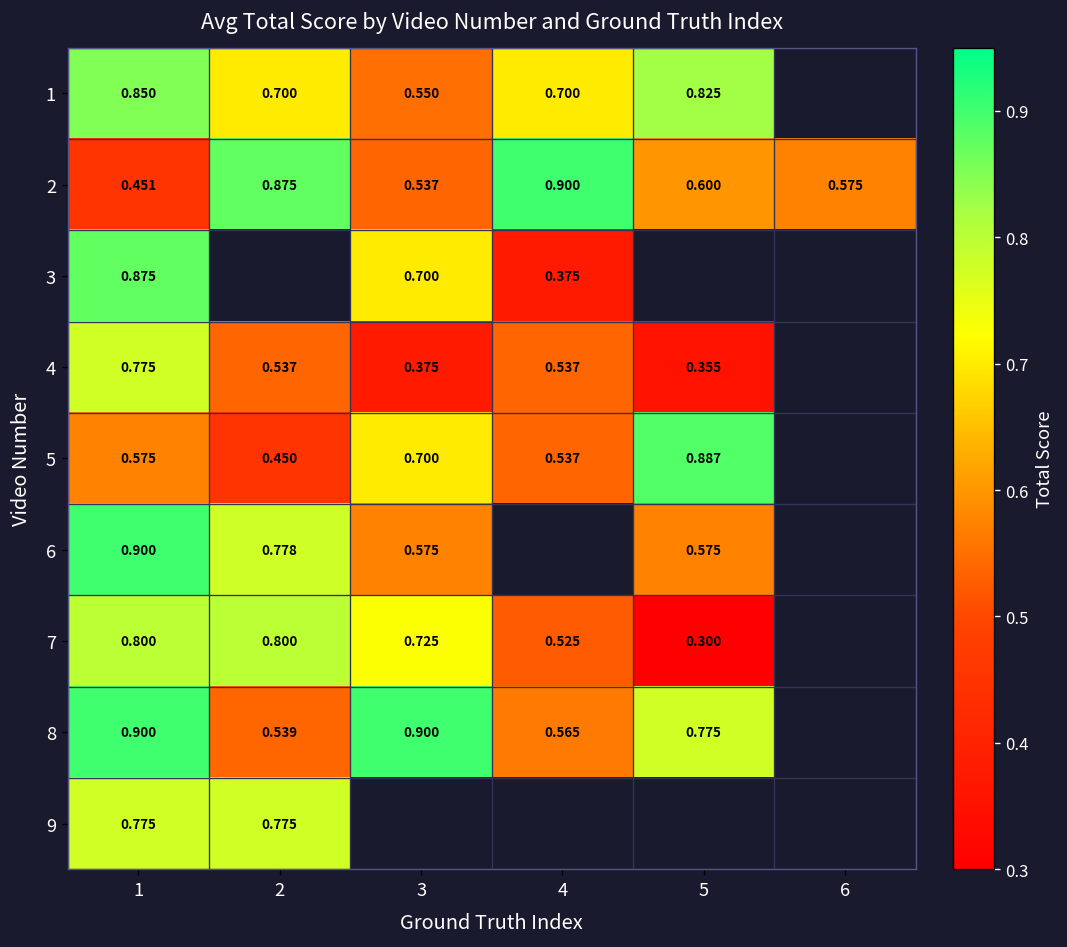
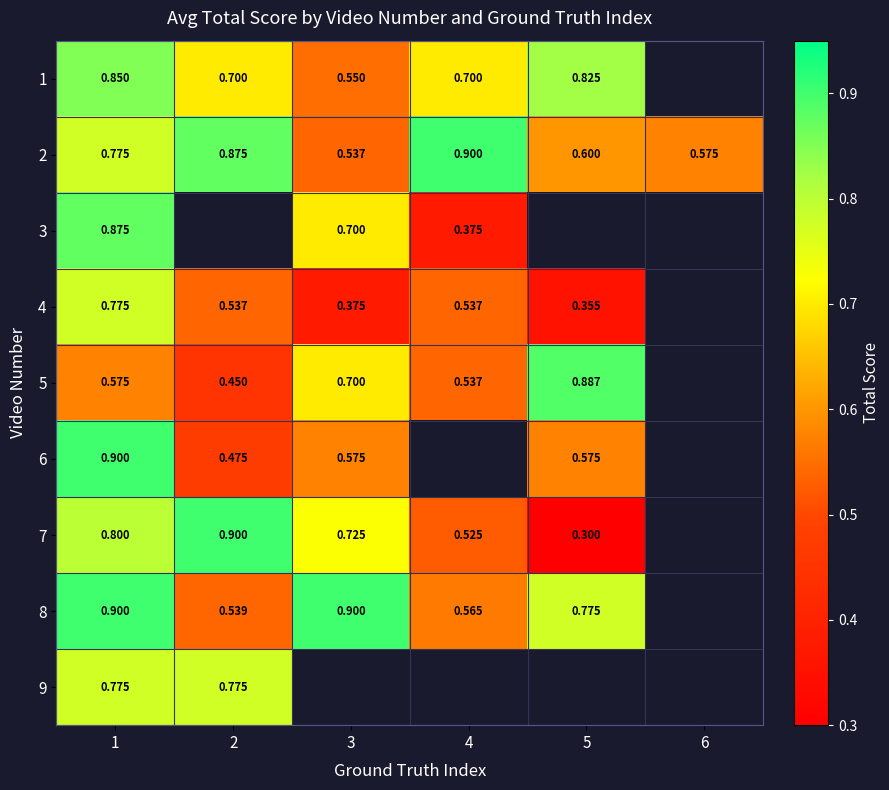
  {
    "1": {
      "1": 0.850,
      "2": 0.700,
      "3": 0.550,
      "4": 0.700,
      "5": 0.825
    },
    "2": {
-     "1": 0.451,
+     "1": 0.775,
      "2": 0.875,
      "3": 0.537,
      "4": 0.900,
      "5": 0.600,
      "6": 0.575
    },
    "3": {
      "1": 0.875,
      "3": 0.700,
      "4": 0.375
    },
    "4": {
      "1": 0.775,
      "2": 0.537,
      "3": 0.375,
      "4": 0.537,
      "5": 0.355
    },
    "5": {
      "1": 0.575,
      "2": 0.450,
      "3": 0.700,
      "4": 0.537,
      "5": 0.887
    },
    "6": {
      "1": 0.900,
-     "2": 0.778,
+     "2": 0.475,
      "3": 0.575,
      "5": 0.575
    },
    "7": {
      "1": 0.800,
-     "2": 0.800,
+     "2": 0.900,
      "3": 0.725,
      "4": 0.525,
      "5": 0.300
    },
    "8": {
      "1": 0.900,
      "2": 0.539,
      "3": 0.900,
      "4": 0.565,
      "5": 0.775
    },
    "9": {
      "1": 0.775,
      "2": 0.775
    }
  }
